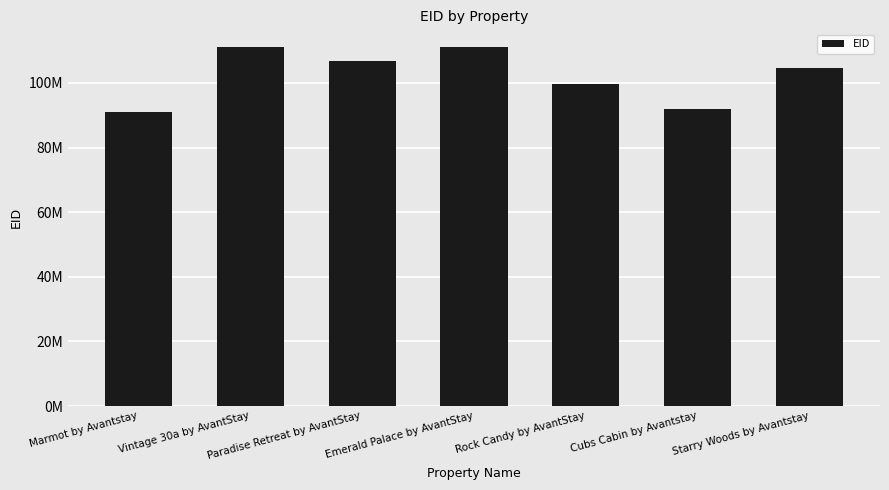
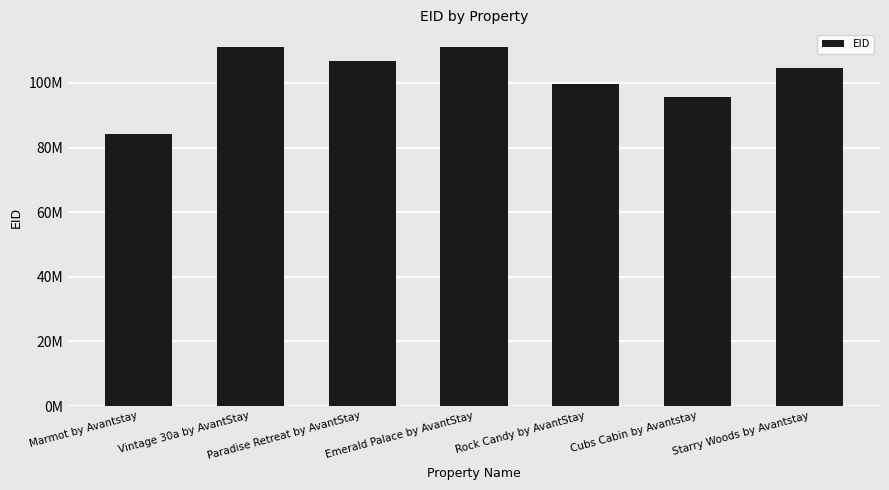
  {
-   "Marmot by Avantstay": 91000000,
+   "Marmot by Avantstay": 84000000,
    "Vintage 30a by AvantStay": 111000000,
    "Paradise Retreat by AvantStay": 107000000,
    "Emerald Palace by AvantStay": 111000000,
    "Rock Candy by AvantStay": 100000000,
-   "Cubs Cabin by Avantstay": 92000000,
+   "Cubs Cabin by Avantstay": 96000000,
    "Starry Woods by Avantstay": 105000000
  }
